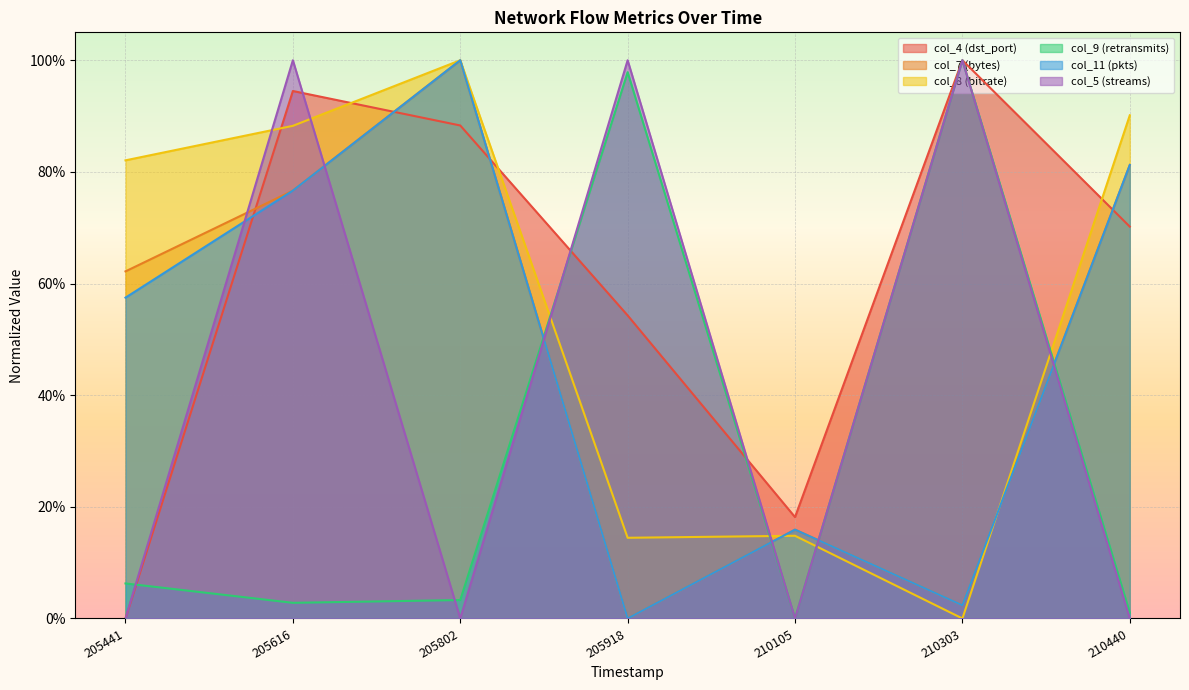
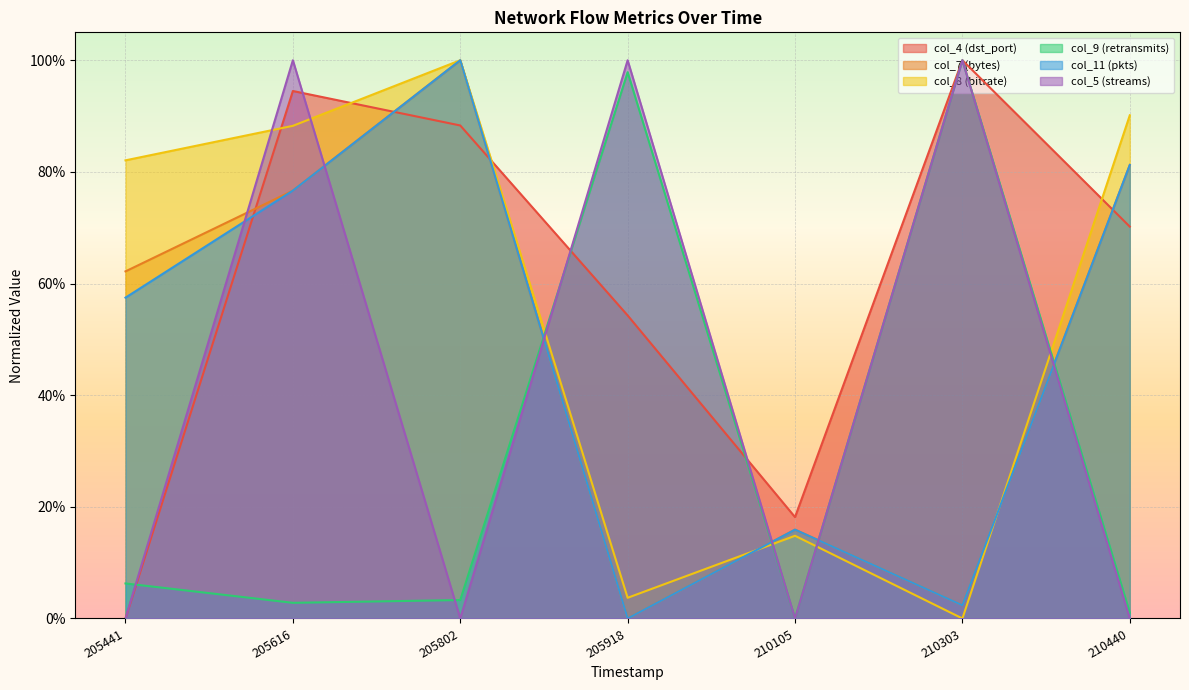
  {
    "col_8 (bitrate)": {
      "205441": "82%",
      "205616": "88%",
-     "205918": "14%",
+     "205918": "4%",
      "210105": "15%",
      "210303": "0%",
      "210440": "90%"
    },
    "col_9 (retransmits)": {
      "205441": "6%",
      "205616": "3%",
      "205802": "3%",
      "205918": "98%",
      "210440": "1%"
    },
    "col_11 (pkts)": {
      "205441": "57%"
    },
    "col_5 (streams)": {
      "205616": "100%",
      "205802": "0%",
      "205918": "100%",
      "210440": "0%"
    }
  }
